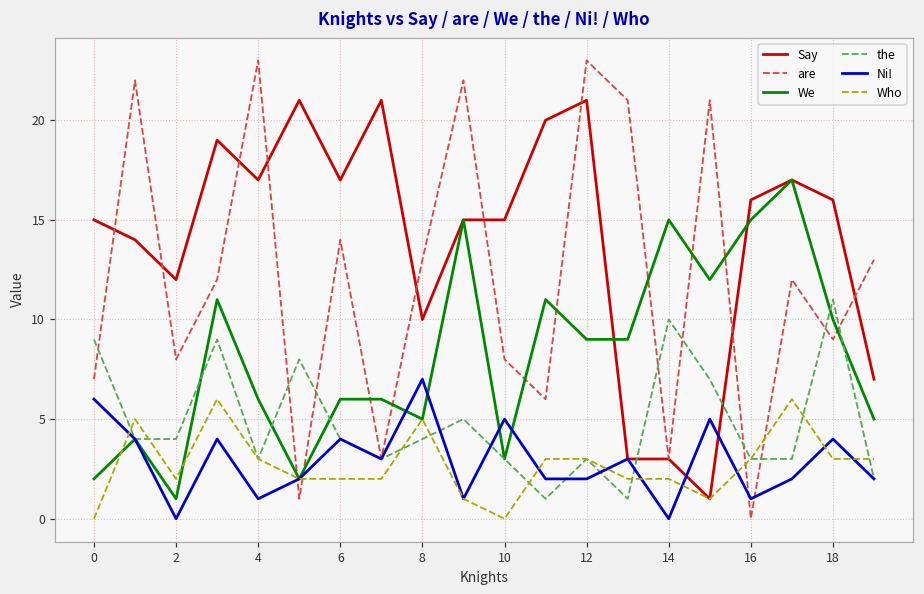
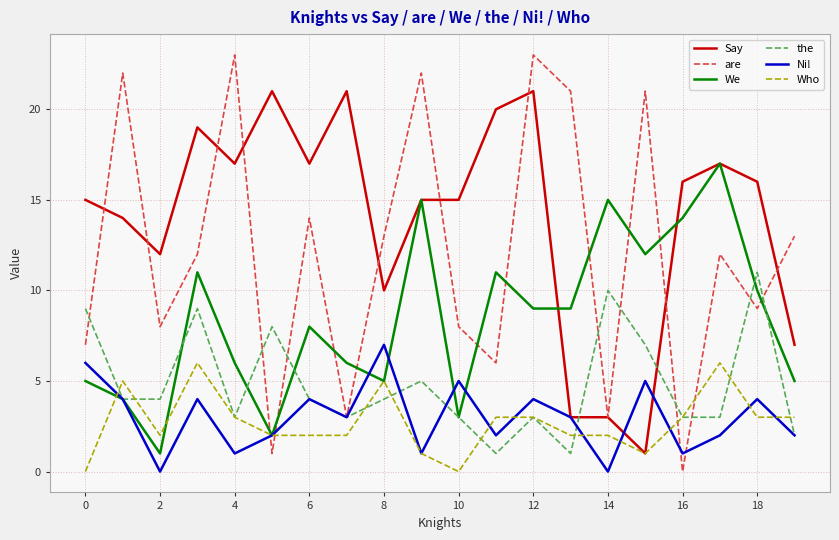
  {
    "Say": {
      "0": 15,
      "2": 12,
      "4": 17,
      "6": 17,
      "8": 10,
      "10": 15,
      "12": 21,
      "16": 16,
      "18": 16
    },
    "are": {
      "0": 7,
      "2": 8,
      "4": 23,
      "6": 14,
      "8": 13,
      "10": 8,
      "12": 23,
      "16": 0,
      "18": 9
    },
    "We": {
-     "0": 2,
+     "0": 5,
      "2": 1,
      "4": 6,
-     "6": 6,
+     "6": 8,
      "12": 9,
      "14": 15,
-     "16": 15,
+     "16": 14,
      "18": 10
    },
    "the": {
      "0": 9,
      "2": 4,
      "8": 4,
      "14": 10,
      "18": 11
    },
    "Ni!": {
      "0": 6,
      "2": 0,
      "4": 1,
      "8": 7,
      "10": 5,
-     "12": 2,
+     "12": 4,
      "14": 0,
      "16": 1,
      "18": 4
    },
    "Who": {
      "0": 0,
      "2": 2,
      "6": 2,
      "10": 0,
      "14": 2,
      "18": 3
    }
  }
